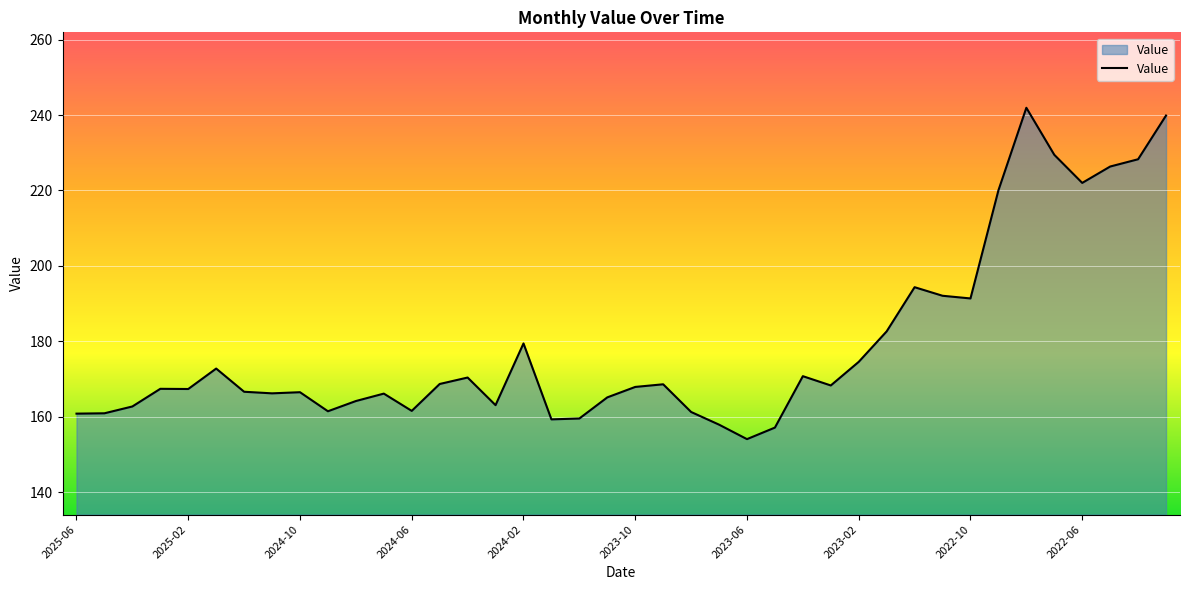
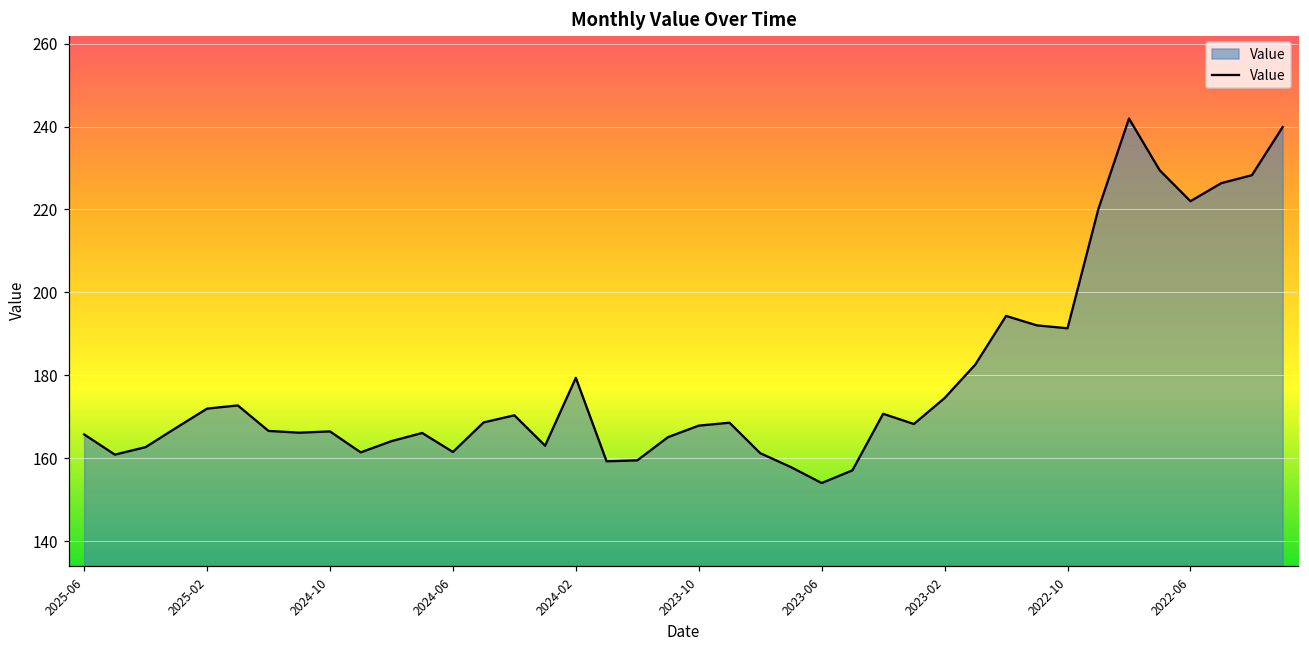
  {
-   "2025-06": 161,
-   "2025-02": 167,
+   "2025-06": 166,
+   "2025-02": 172,
    "2024-10": 167,
    "2024-06": 162,
    "2024-02": 179,
    "2023-10": 168,
    "2023-06": 154,
    "2023-02": 175,
    "2022-10": 191,
    "2022-06": 222
  }
